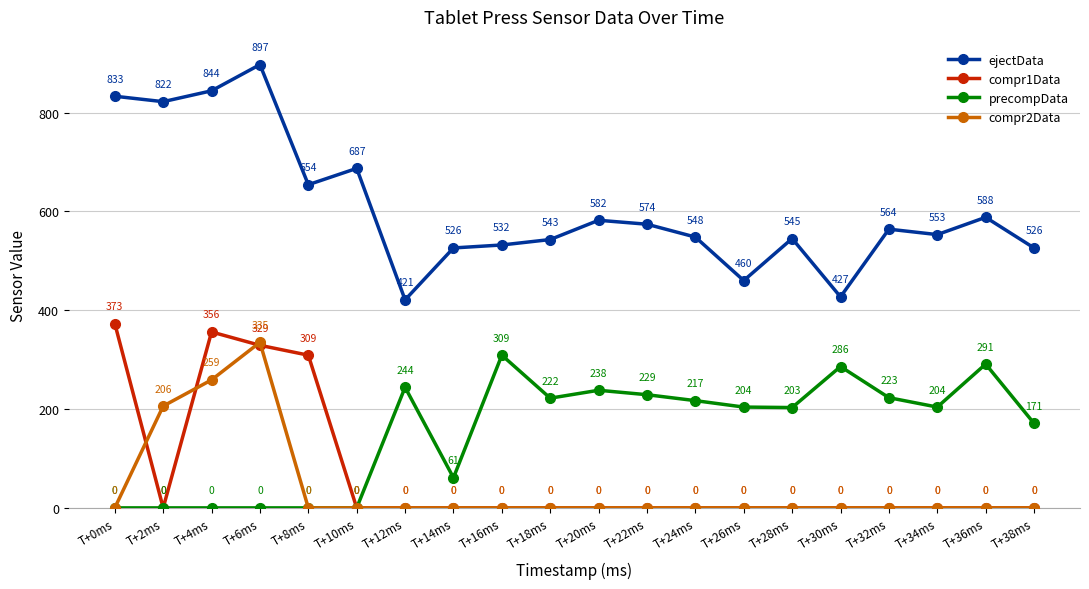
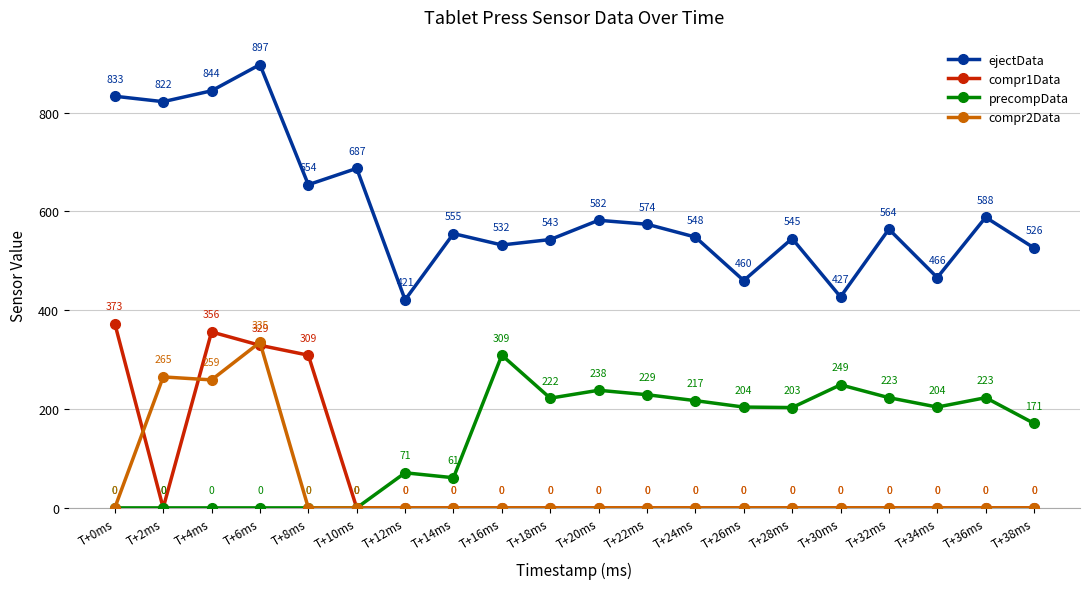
  {
    "ejectData": {
      "T+0ms": 833,
      "T+2ms": 822,
      "T+4ms": 844,
      "T+6ms": 897,
      "T+8ms": 654,
      "T+10ms": 687,
      "T+12ms": 421,
-     "T+14ms": 526,
+     "T+14ms": 555,
      "T+16ms": 532,
      "T+18ms": 543,
      "T+20ms": 582,
      "T+22ms": 574,
      "T+24ms": 548,
      "T+26ms": 460,
      "T+28ms": 545,
      "T+30ms": 427,
      "T+32ms": 564,
-     "T+34ms": 553,
+     "T+34ms": 466,
      "T+36ms": 588,
      "T+38ms": 526
    },
    "compr1Data": {
      "T+0ms": 373,
      "T+4ms": 356,
      "T+8ms": 309
    },
    "precompData": {
      "T+4ms": 0,
      "T+6ms": 0,
-     "T+12ms": 244,
+     "T+12ms": 71,
      "T+14ms": 61,
      "T+16ms": 309,
      "T+18ms": 222,
      "T+20ms": 238,
      "T+22ms": 229,
      "T+24ms": 217,
      "T+26ms": 204,
      "T+28ms": 203,
-     "T+30ms": 286,
+     "T+30ms": 249,
      "T+32ms": 223,
      "T+34ms": 204,
-     "T+36ms": 291,
+     "T+36ms": 223,
      "T+38ms": 171
    },
    "compr2Data": {
-     "T+2ms": 206,
+     "T+2ms": 265,
      "T+4ms": 259
    }
  }
